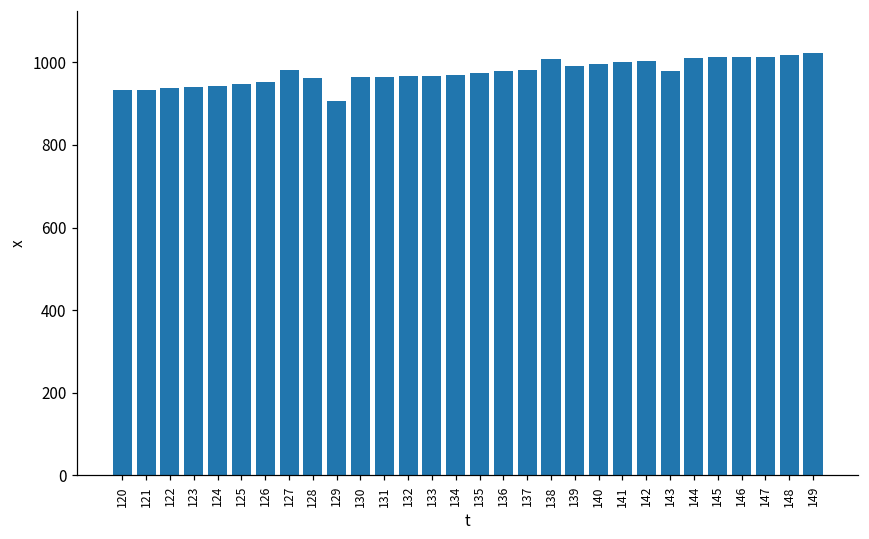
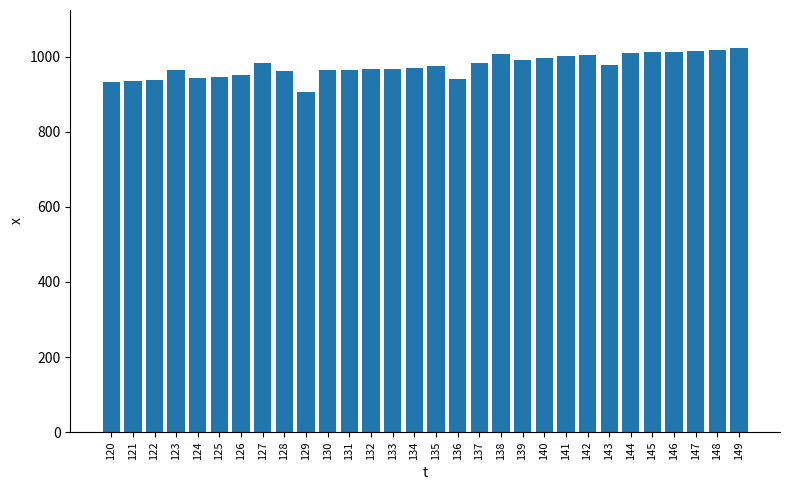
  {
    "120": 930,
    "121": 930,
    "122": 940,
-   "123": 940,
+   "123": 970,
    "124": 940,
    "125": 950,
    "126": 950,
    "127": 980,
    "128": 960,
    "129": 910,
    "130": 960,
    "131": 970,
    "132": 970,
    "133": 970,
    "134": 970,
    "135": 980,
-   "136": 980,
+   "136": 940,
    "137": 980,
    "138": 1010,
    "139": 990,
    "140": 1000,
    "141": 1000,
    "142": 1000,
    "143": 980,
    "144": 1010,
    "145": 1010,
    "146": 1010,
    "147": 1010,
    "148": 1020,
    "149": 1020
  }
